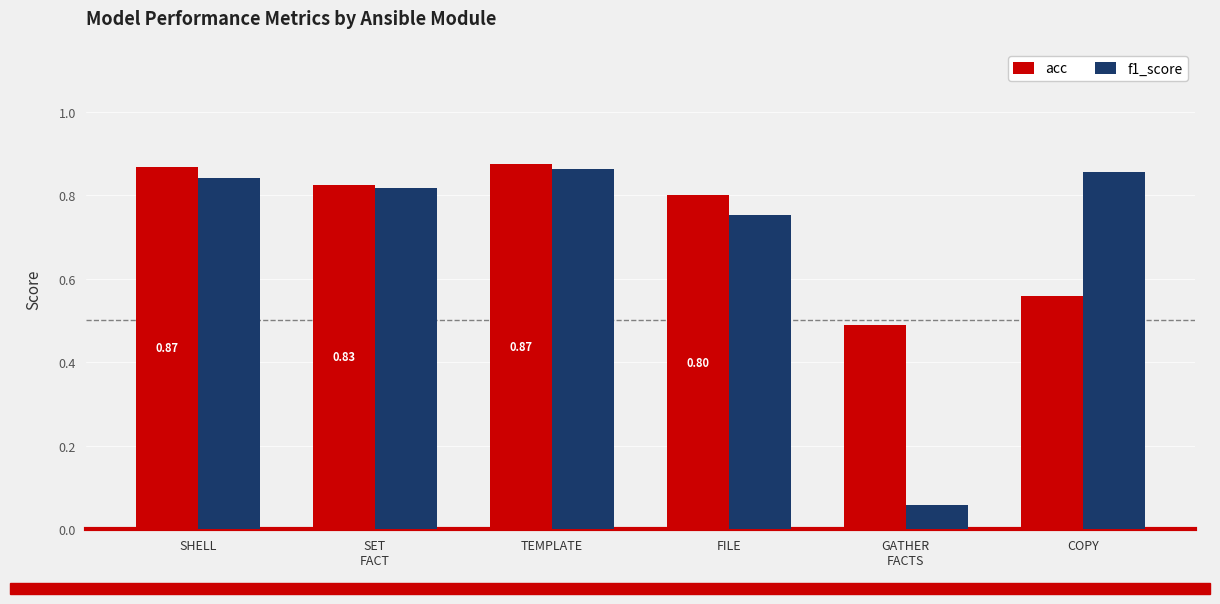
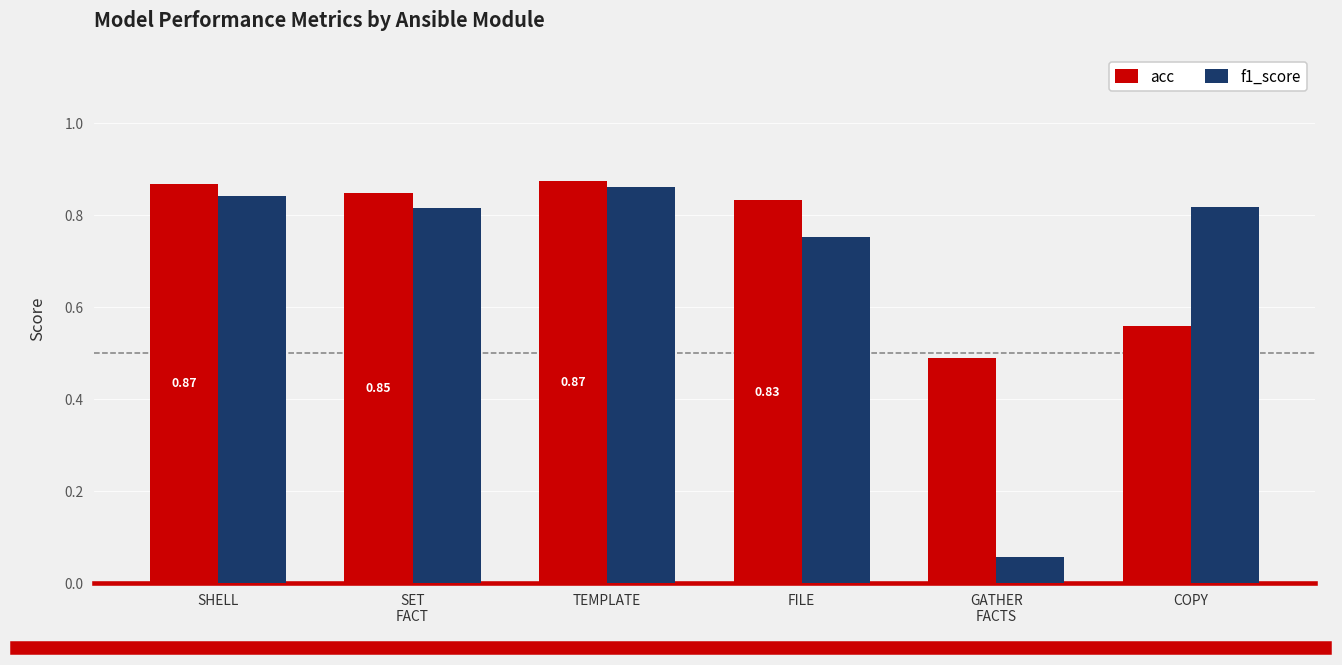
  {
    "acc": {
      "SHELL": 0.87,
-     "SET FACT": 0.83,
+     "SET FACT": 0.85,
      "TEMPLATE": 0.87,
-     "FILE": 0.80
+     "FILE": 0.83
    },
    "f1_score": {
      "SHELL": 0.84,
      "SET FACT": 0.82,
      "TEMPLATE": 0.86,
      "FILE": 0.75,
      "GATHER FACTS": 0.06,
-     "COPY": 0.86
+     "COPY": 0.82
    }
  }
